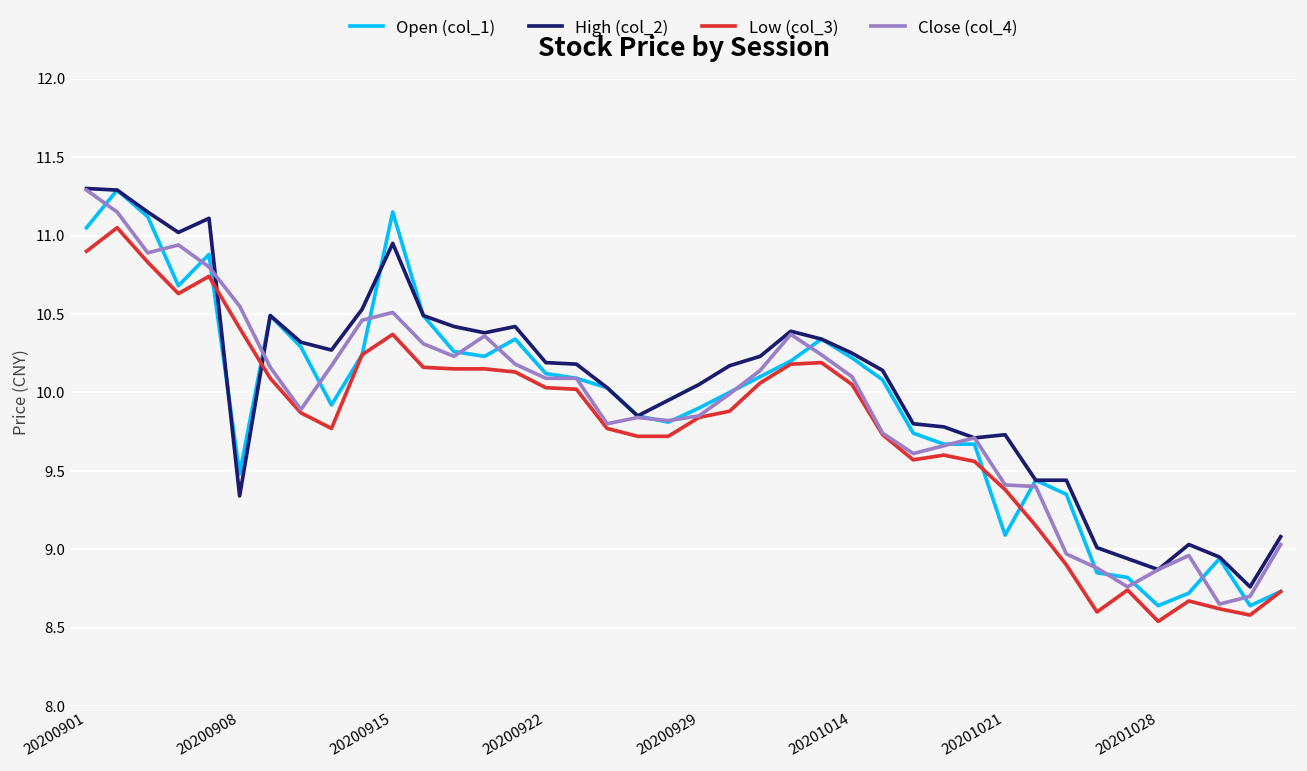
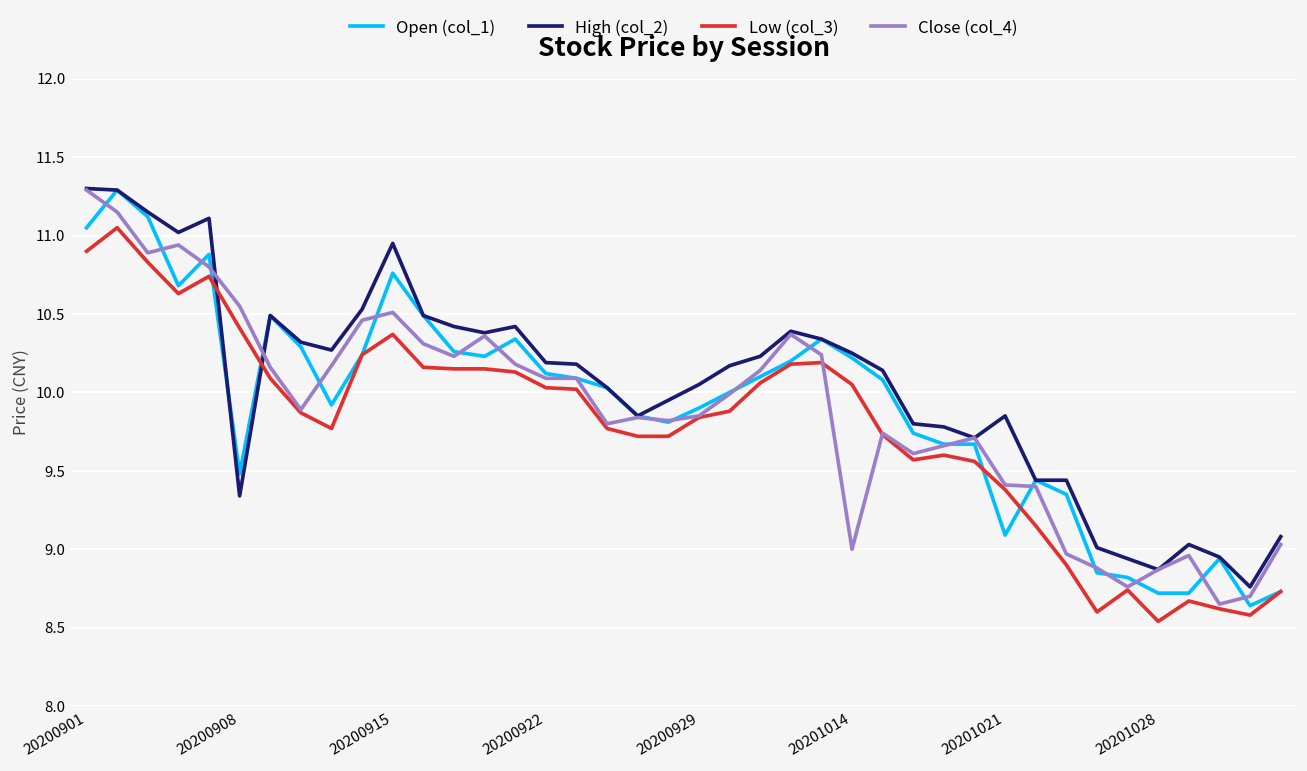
  {
    "Open (col_1)": {
      "20200901": 11.05,
      "20200908": 9.48,
-     "20200915": 11.15,
+     "20200915": 10.76,
      "20200922": 10.12,
      "20200929": 9.90,
      "20201014": 10.22,
      "20201021": 9.09,
-     "20201028": 8.64
+     "20201028": 8.72
    },
    "High (col_2)": {
      "20200908": 9.34,
      "20200915": 10.95,
      "20200922": 10.19,
      "20200929": 10.05,
      "20201014": 10.25,
-     "20201021": 9.73
+     "20201021": 9.85
    },
    "Low (col_3)": {
      "20200901": 10.90,
      "20200908": 10.41,
      "20200915": 10.37,
      "20200922": 10.03,
      "20201014": 10.05,
      "20201021": 9.38,
      "20201028": 8.54
    },
    "Close (col_4)": {
      "20200908": 10.55,
      "20200915": 10.5,
      "20200922": 10.1,
-     "20201014": 10.1,
+     "20201014": 9.0,
      "20201021": 9.4
    }
  }
